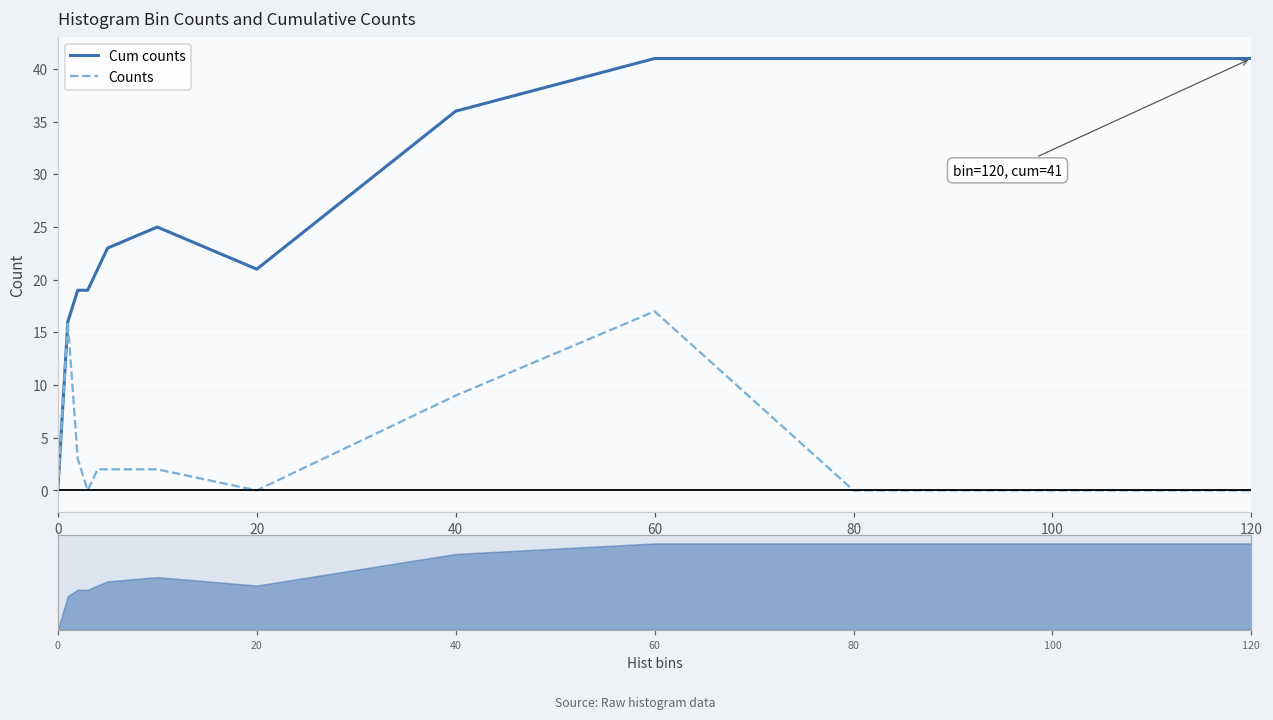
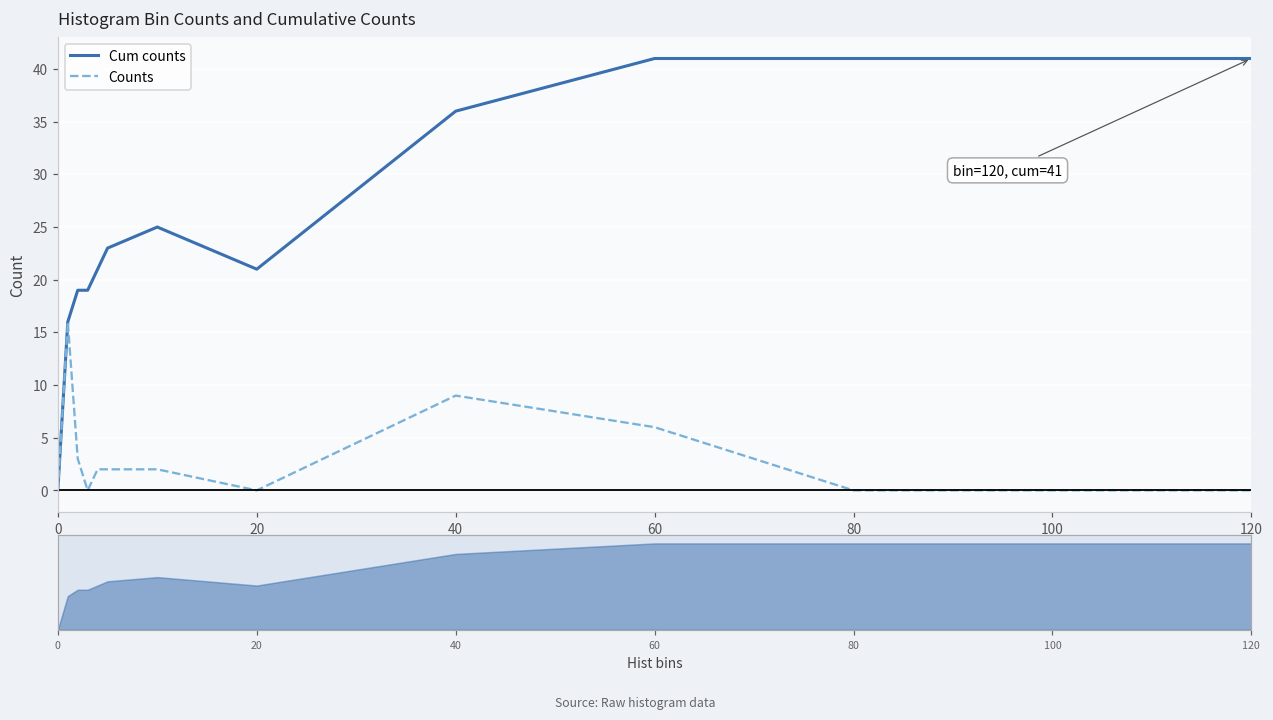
  {
    "Histogram Bin Counts and Cumulative Counts": {
      "Cum counts": {
        "20": 21,
        "40": 36,
        "60": 41,
        "80": 41,
        "120": 41
      },
      "Counts": {
        "20": 0,
        "40": 9,
-       "60": 17,
+       "60": 6,
        "80": 0,
        "100": 0,
        "120": 0
      }
    }
  }
